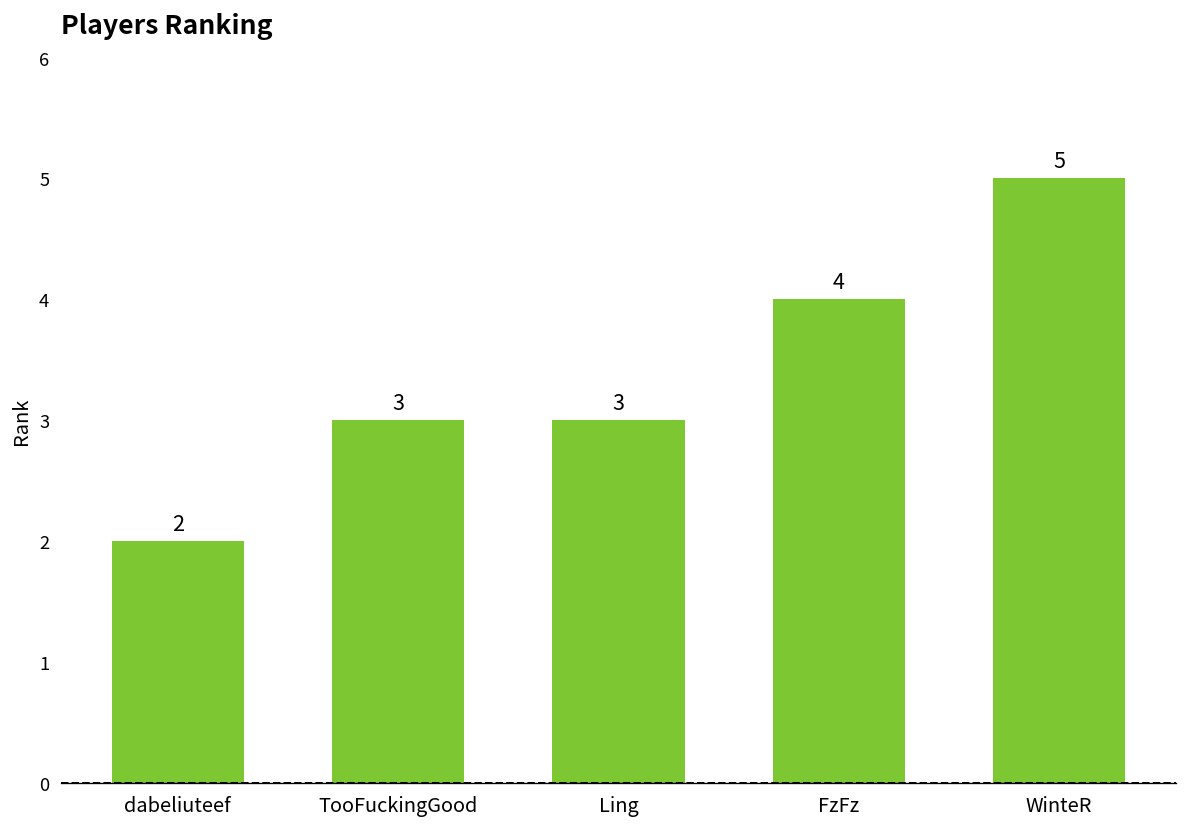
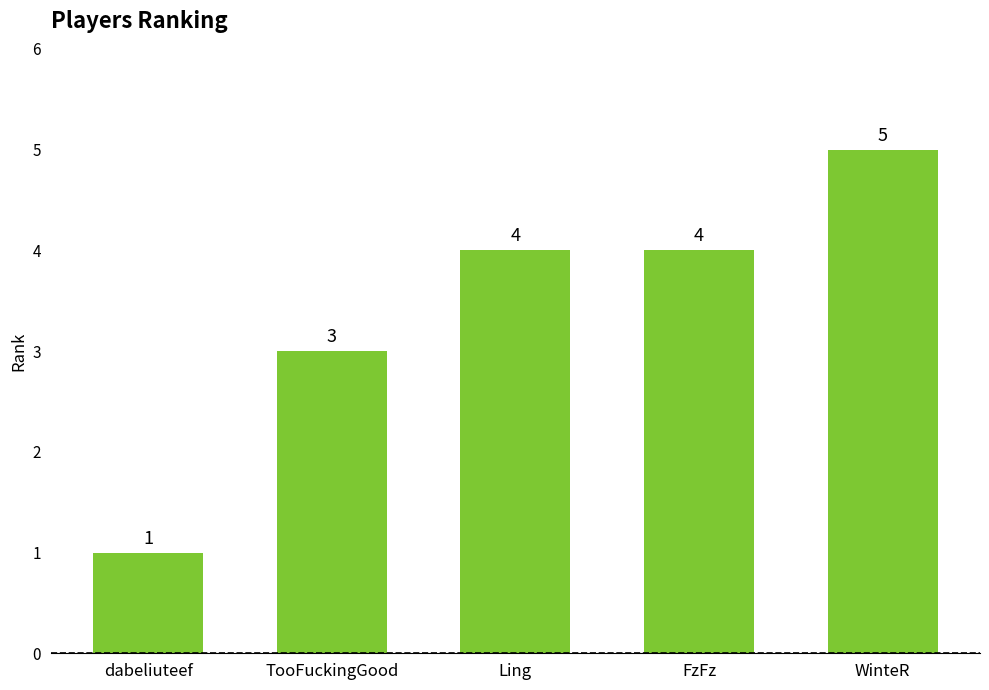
  {
-   "dabeliuteef": 2,
+   "dabeliuteef": 1,
    "TooFuckingGood": 3,
-   "Ling": 3,
+   "Ling": 4,
    "FzFz": 4,
    "WinteR": 5
  }
